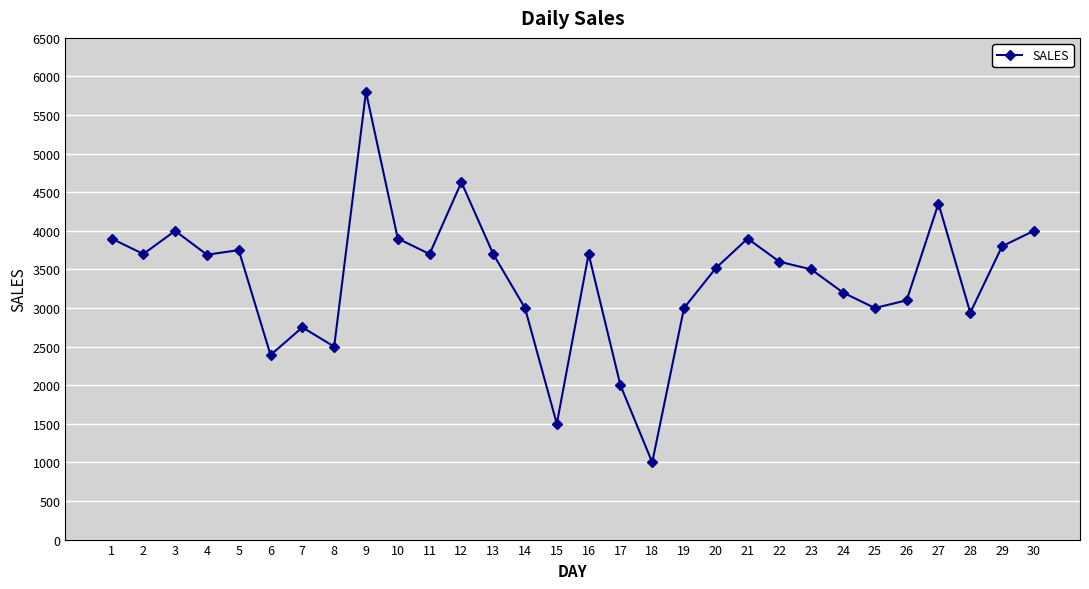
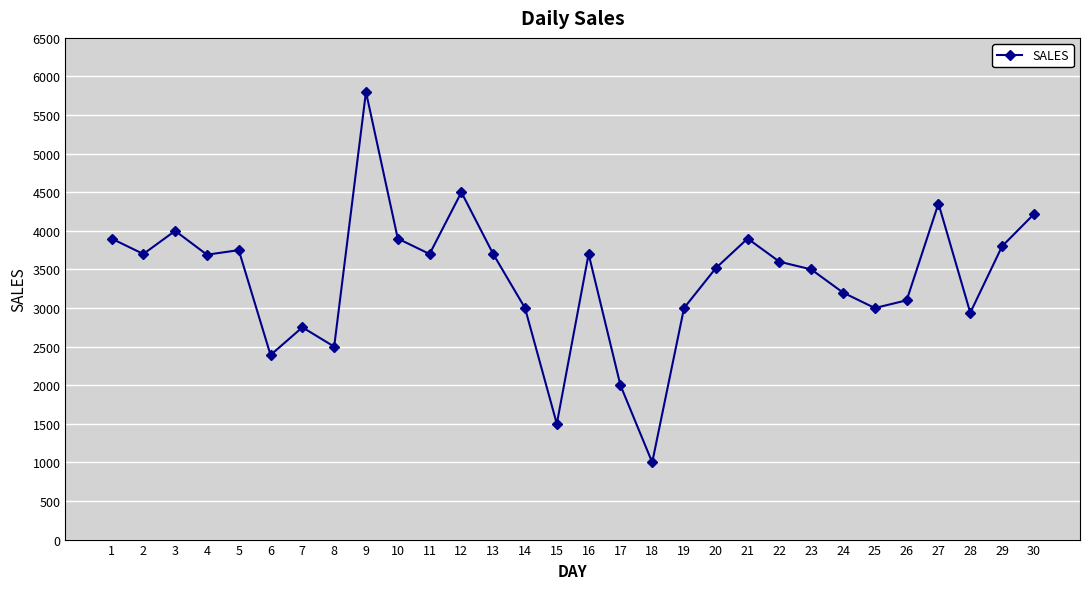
  {
    "1": 3900,
    "2": 3700,
    "3": 4000,
    "4": 3700,
    "5": 3800,
    "6": 2400,
    "7": 2800,
    "8": 2500,
    "9": 5800,
    "10": 3900,
    "11": 3700,
-   "12": 4600,
+   "12": 4500,
    "13": 3700,
    "14": 3000,
    "15": 1500,
    "16": 3700,
    "17": 2000,
    "18": 1000,
    "19": 3000,
    "20": 3500,
    "21": 3900,
    "22": 3600,
    "23": 3500,
    "24": 3200,
    "25": 3000,
    "26": 3100,
    "27": 4400,
    "28": 2900,
    "29": 3800,
-   "30": 4000
+   "30": 4200
  }
